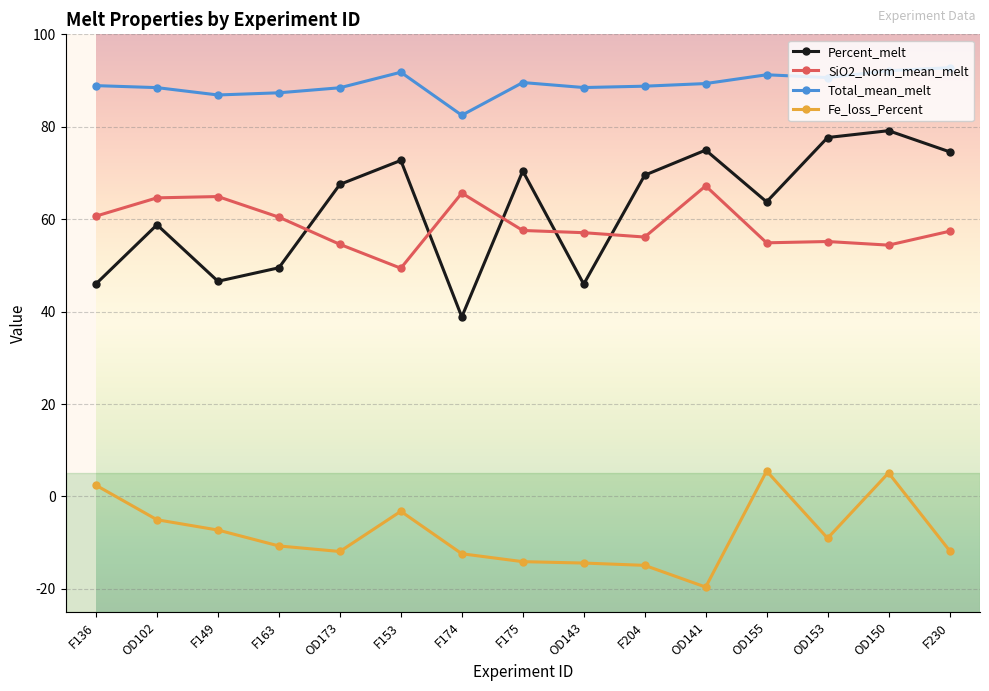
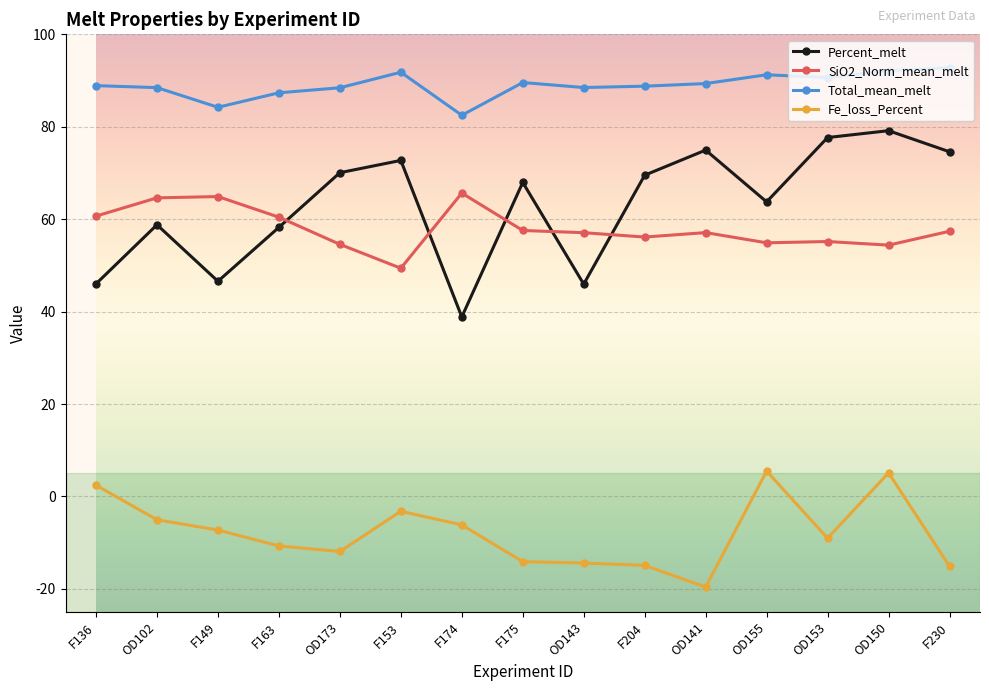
  {
    "Percent_melt": {
      "F136": 46,
      "OD102": 59,
      "F149": 47,
-     "F163": 49,
-     "OD173": 68,
+     "F163": 58,
+     "OD173": 70,
      "F153": 73,
      "F174": 39,
-     "F175": 70,
+     "F175": 68,
      "OD143": 46,
      "F204": 70,
      "OD141": 75,
      "OD155": 64,
      "OD153": 78,
      "OD150": 79,
      "F230": 75
    },
    "SiO2_Norm_mean_melt": {
      "F136": 61,
      "OD102": 65,
      "F149": 65,
      "F163": 60,
      "OD173": 55,
      "F153": 49,
      "F174": 66,
      "F175": 58,
      "OD143": 57,
      "F204": 56,
-     "OD141": 67,
+     "OD141": 57,
      "OD155": 55,
      "OD153": 55,
      "OD150": 54,
      "F230": 57
    },
    "Total_mean_melt": {
      "F136": 89,
      "OD102": 88,
-     "F149": 87,
+     "F149": 84,
      "F163": 87,
      "OD173": 88,
      "F153": 92,
      "F174": 82,
      "F175": 90,
      "OD143": 88,
      "F204": 89,
      "OD141": 89,
      "OD155": 91
    },
    "Fe_loss_Percent": {
      "F136": 2,
      "OD102": -5,
      "F149": -7,
      "F163": -11,
      "OD173": -12,
      "F153": -3,
-     "F174": -12,
+     "F174": -6,
      "F175": -14,
      "OD143": -14,
      "F204": -15,
      "OD141": -20,
      "OD155": 6,
      "OD153": -9,
      "OD150": 5,
-     "F230": -12
+     "F230": -15
    }
  }
